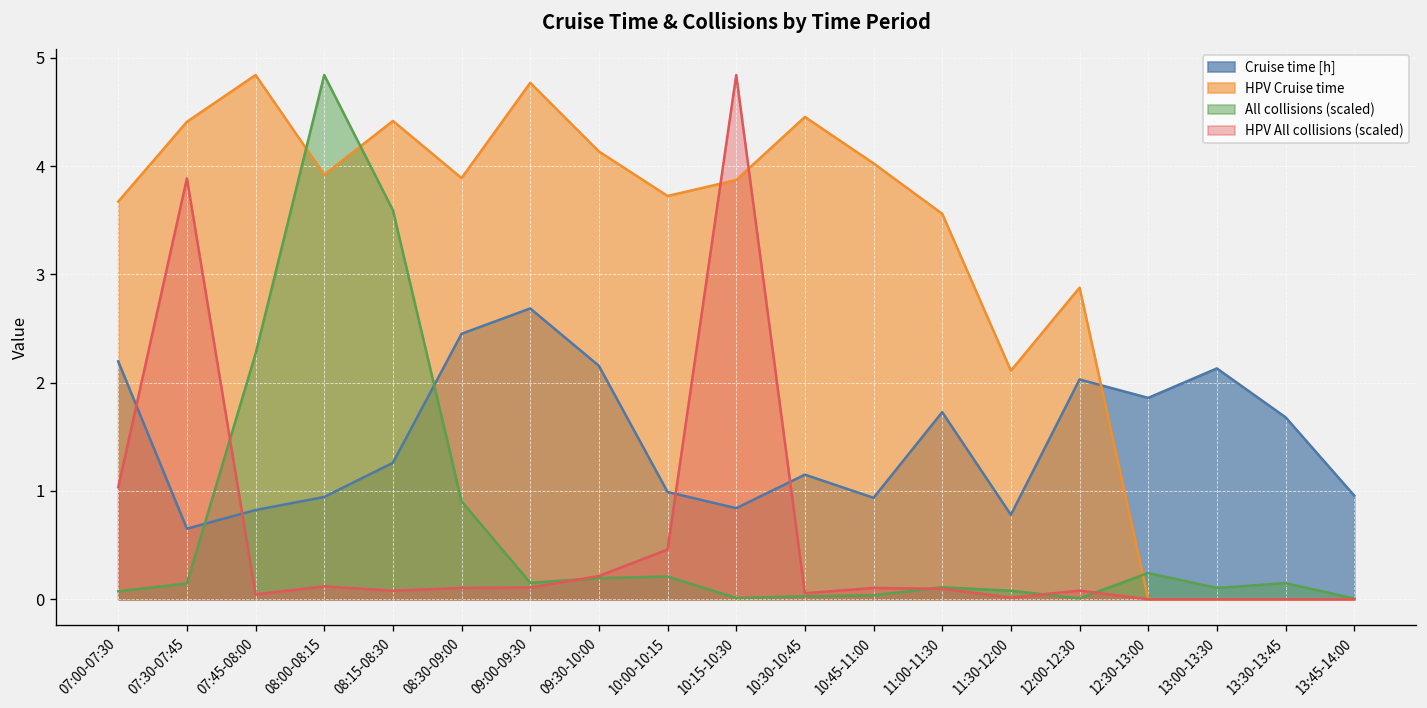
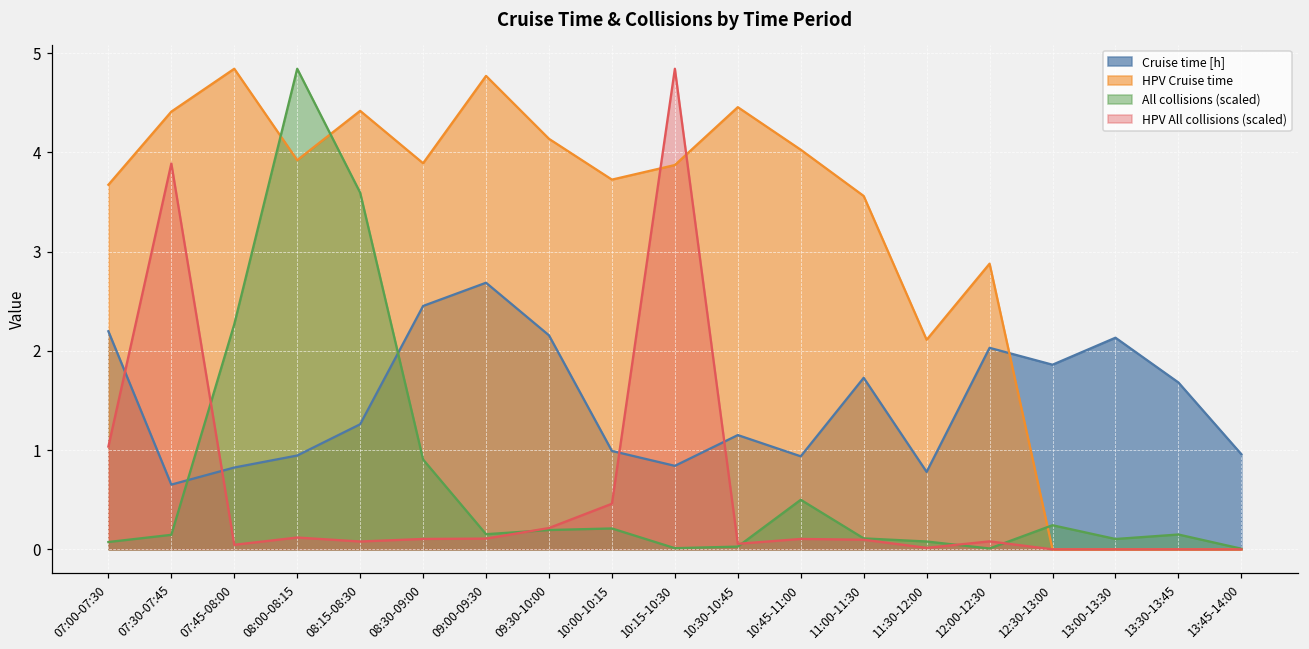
  {
    "Cruise time [h]": {
      "07:00-07:30": 2.2,
      "07:30-07:45": 0.7,
      "07:45-08:00": 0.8,
      "08:00-08:15": 0.9,
      "08:15-08:30": 1.3,
      "08:30-09:00": 2.5,
      "09:00-09:30": 2.7,
      "09:30-10:00": 2.2,
      "10:00-10:15": 1.0,
      "10:15-10:30": 0.8,
      "10:30-10:45": 1.2,
      "10:45-11:00": 0.9,
      "11:00-11:30": 1.7,
      "11:30-12:00": 0.8,
      "12:00-12:30": 2.0,
      "12:30-13:00": 1.9,
      "13:00-13:30": 2.1,
      "13:30-13:45": 1.7,
      "13:45-14:00": 1.0
    },
    "HPV Cruise time": {
      "07:00-07:30": 3.7,
      "07:30-07:45": 4.4,
      "07:45-08:00": 4.8,
      "08:00-08:15": 3.9,
      "08:15-08:30": 4.4,
      "08:30-09:00": 3.9,
      "09:00-09:30": 4.8,
      "09:30-10:00": 4.1,
      "10:00-10:15": 3.7,
      "10:15-10:30": 3.9,
      "10:30-10:45": 4.5,
      "10:45-11:00": 4.0,
      "11:00-11:30": 3.6,
      "11:30-12:00": 2.1,
      "12:00-12:30": 2.9
    },
    "All collisions (scaled)": {
      "07:00-07:30": 0.1,
      "07:30-07:45": 0.1,
      "07:45-08:00": 2.3,
      "08:00-08:15": 4.8,
      "08:15-08:30": 3.6,
      "08:30-09:00": 0.9,
      "09:00-09:30": 0.2,
      "10:00-10:15": 0.2,
      "10:15-10:30": 0.0,
-     "10:45-11:00": 0.0,
+     "10:45-11:00": 0.5,
      "11:30-12:00": 0.1,
      "12:00-12:30": 0.0,
      "12:30-13:00": 0.2,
      "13:00-13:30": 0.1,
      "13:30-13:45": 0.1
    },
    "HPV All collisions (scaled)": {
      "07:00-07:30": 1.0,
      "07:30-07:45": 3.9,
      "07:45-08:00": 0.0,
      "08:00-08:15": 0.1,
      "08:15-08:30": 0.1,
      "08:30-09:00": 0.1,
      "09:00-09:30": 0.1,
      "10:00-10:15": 0.5,
      "10:15-10:30": 4.8,
      "10:45-11:00": 0.1,
      "11:30-12:00": 0.0,
      "12:00-12:30": 0.1
    }
  }
